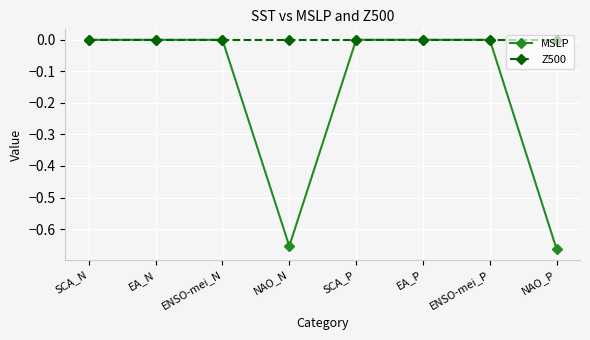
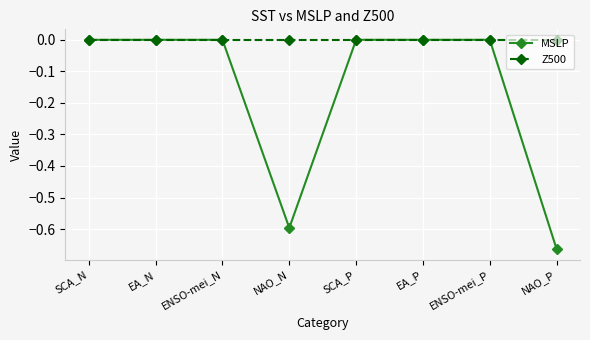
  {
    "MSLP": {
-     "NAO_N": -0.65,
+     "NAO_N": -0.60,
      "NAO_P": -0.66
    },
    "Z500": {
      "NAO_N": 0.00
    }
  }
